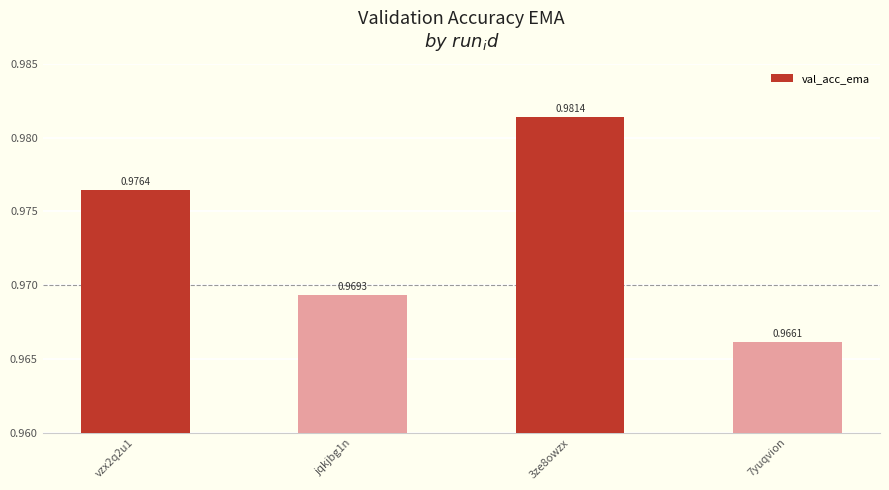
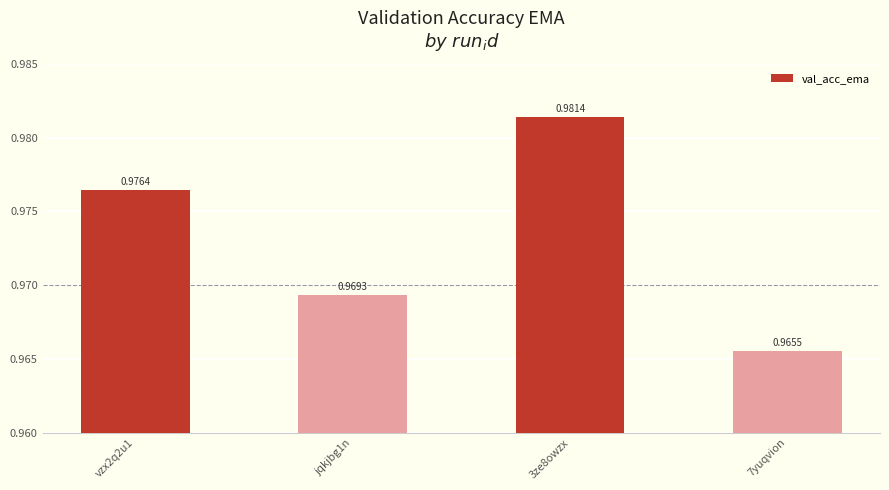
  {
    "vzx2q2u1": 0.9764,
    "jqkjbg1n": 0.9693,
    "3ze8owzx": 0.9814,
-   "7yuqvion": 0.9661
+   "7yuqvion": 0.9655
  }
